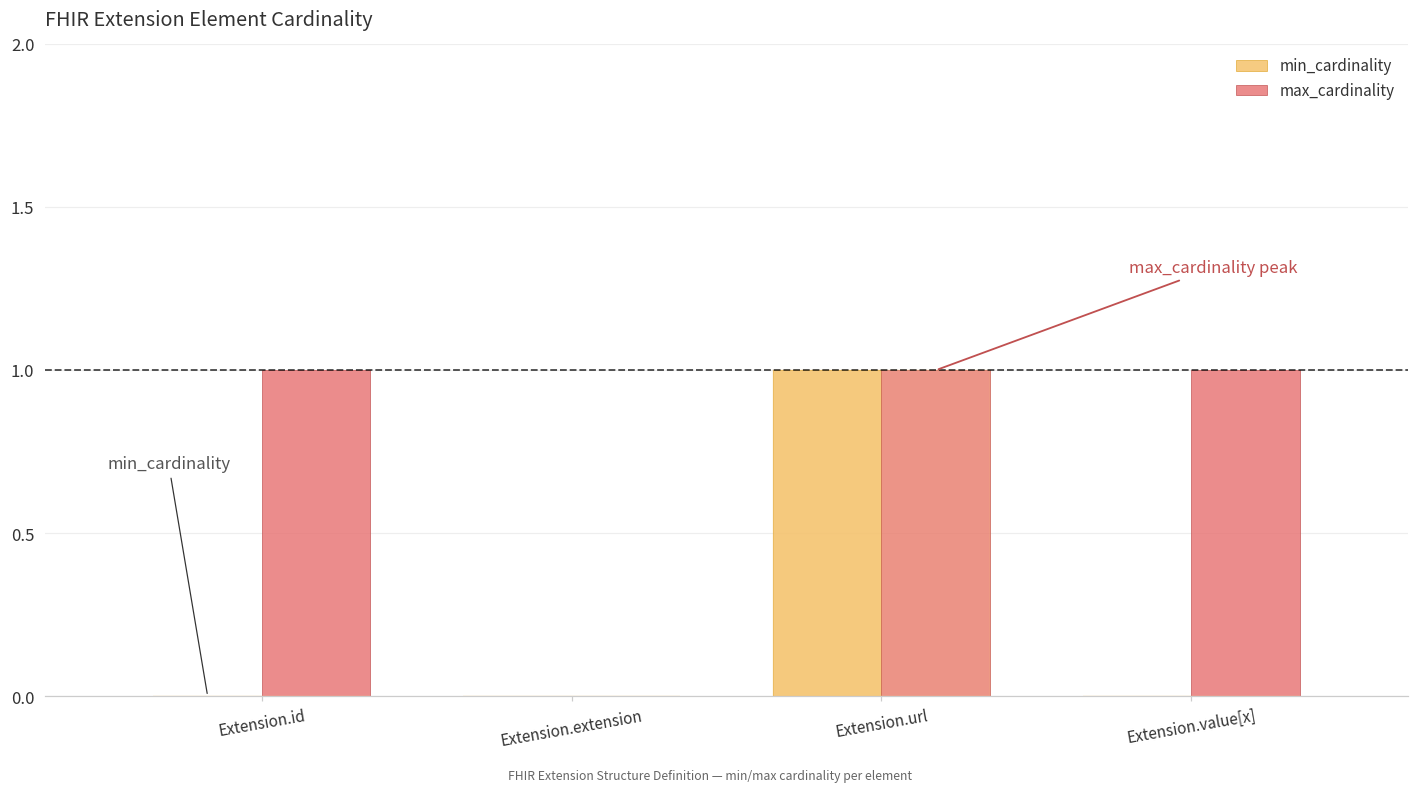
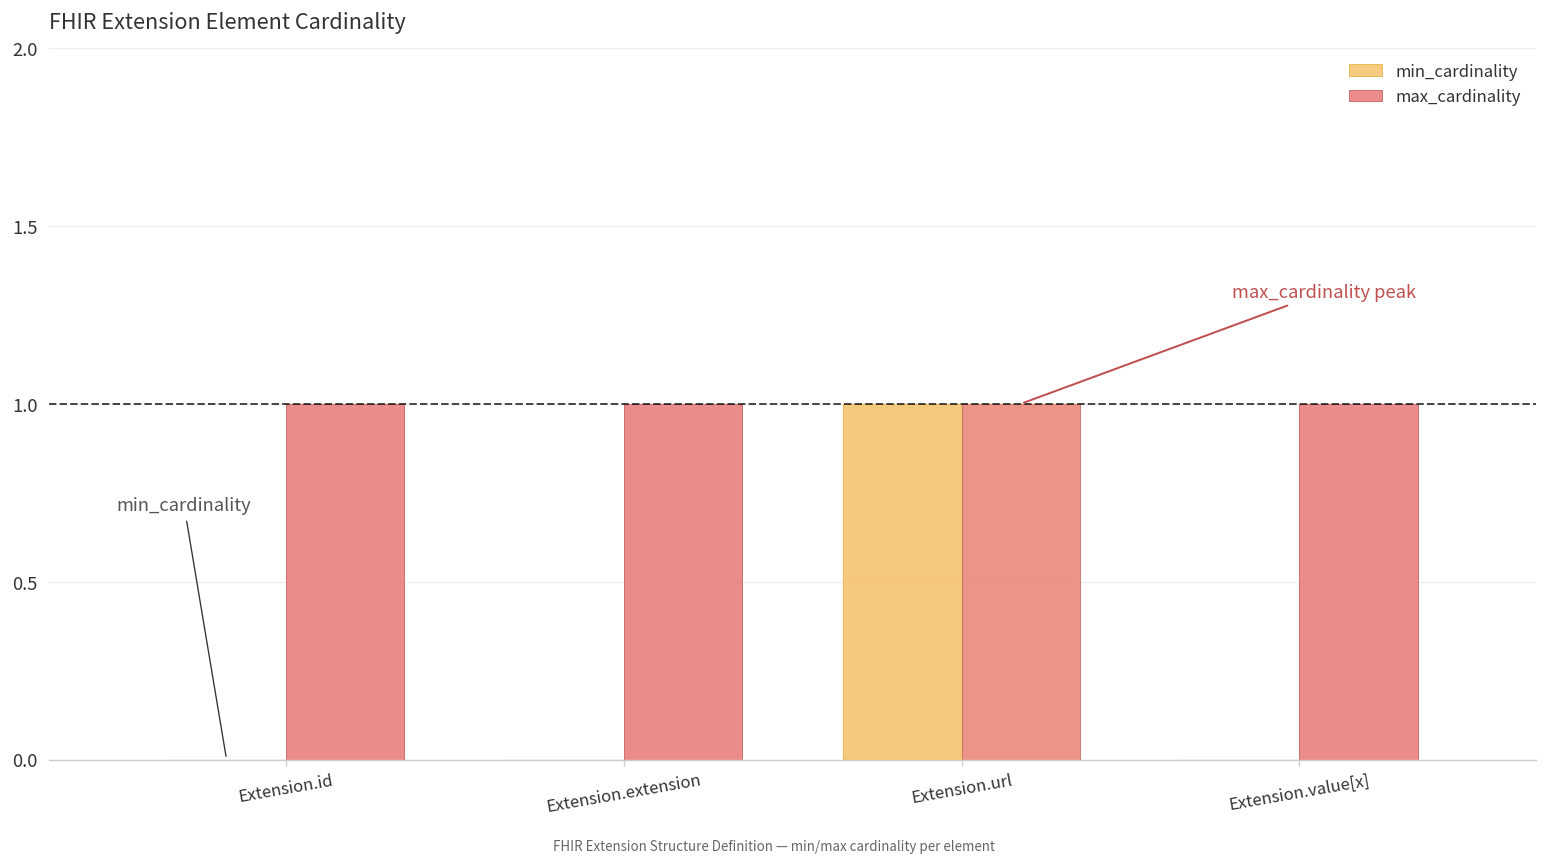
  {
    "max_cardinality": {
      "Extension.id": 1,
-     "Extension.extension": 0,
+     "Extension.extension": 1,
      "Extension.url": 1,
      "Extension.value[x]": 1
    }
  }
